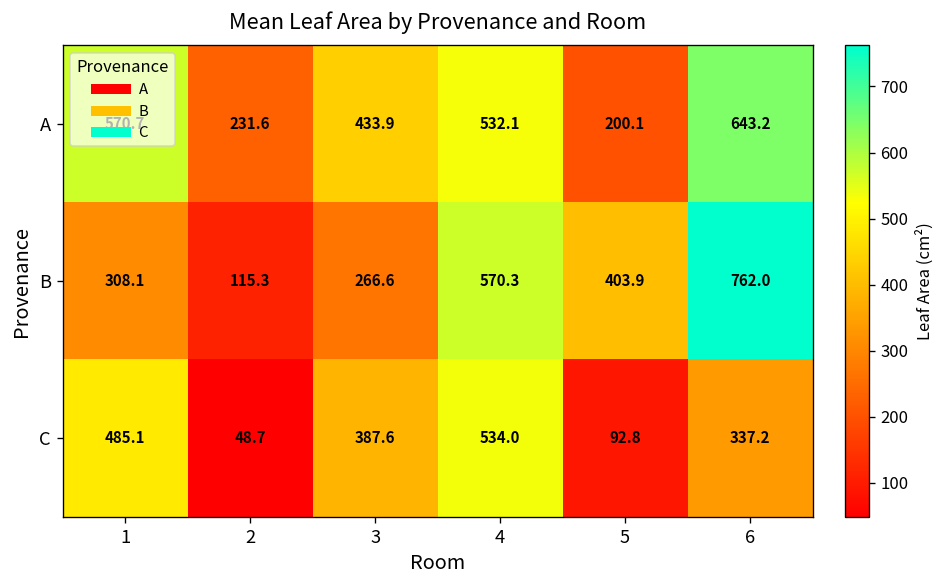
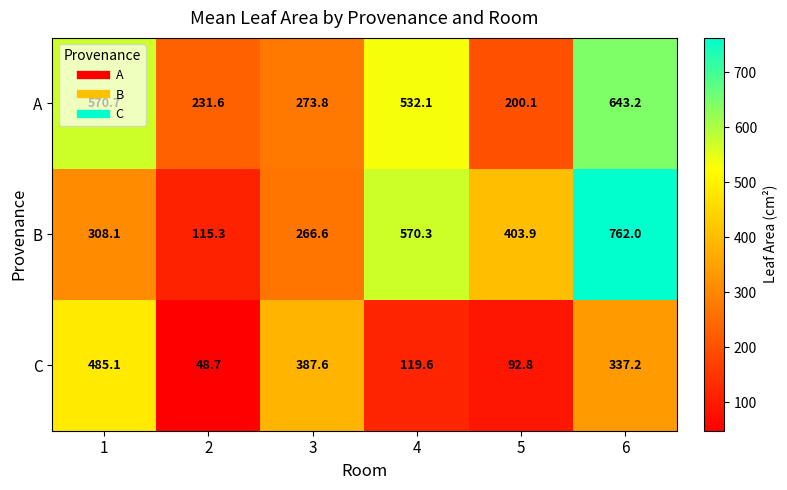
  {
    "A": {
      "2": 231.6,
-     "3": 433.9,
+     "3": 273.8,
      "4": 532.1,
      "5": 200.1,
      "6": 643.2
    },
    "B": {
      "1": 308.1,
      "2": 115.3,
      "3": 266.6,
      "4": 570.3,
      "5": 403.9,
      "6": 762.0
    },
    "C": {
      "1": 485.1,
      "2": 48.7,
      "3": 387.6,
-     "4": 534.0,
+     "4": 119.6,
      "5": 92.8,
      "6": 337.2
    }
  }
